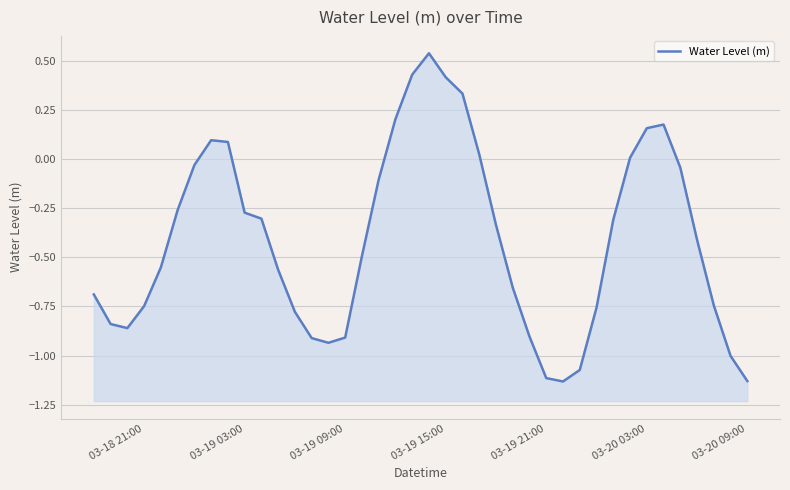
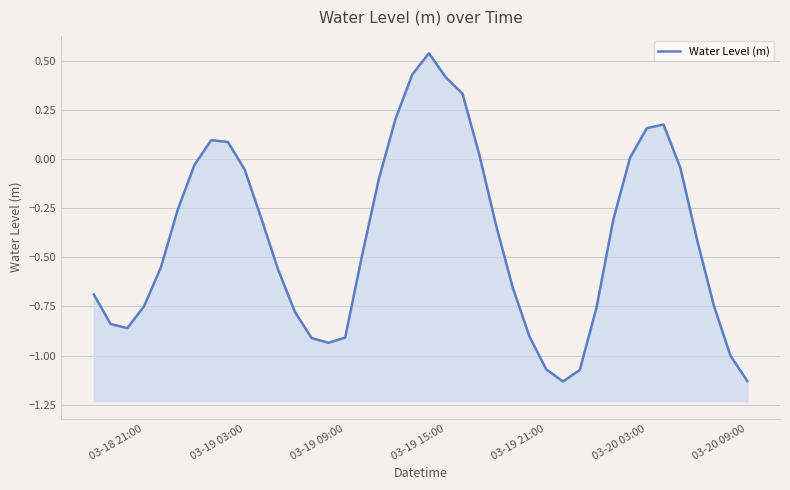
  {
    "03-18 21:00": -0.75,
-   "03-19 03:00": -0.27,
+   "03-19 03:00": -0.05,
    "03-19 09:00": -0.91,
    "03-19 15:00": 0.42,
-   "03-19 21:00": -1.11,
+   "03-19 21:00": -1.07,
    "03-20 03:00": 0.16,
    "03-20 09:00": -1.13
  }
